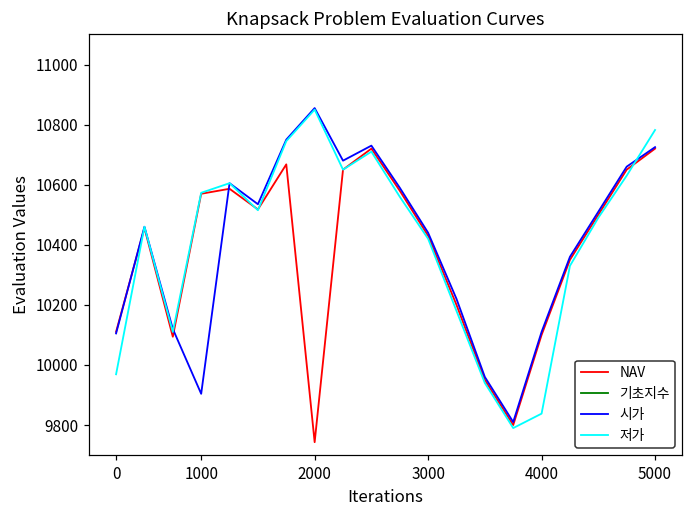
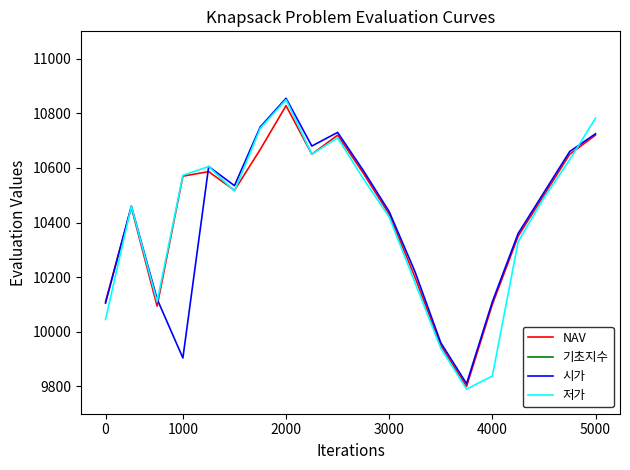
  {
    "NAV": {
-     "2000": 9740,
+     "2000": 10830,
      "3000": 10430,
      "4000": 10100
    },
    "시가": {
      "1000": 9900,
      "3000": 10440,
      "4000": 10110
    },
    "저가": {
-     "0": 9970,
+     "0": 10050,
      "3000": 10420,
      "4000": 9840,
      "5000": 10780
    }
  }
